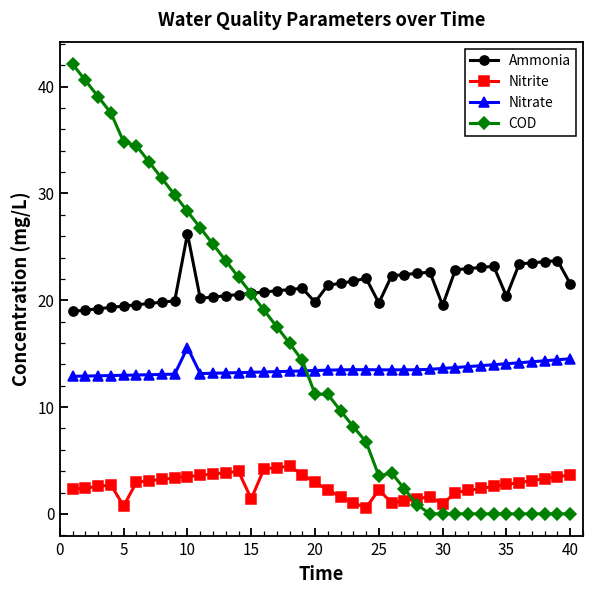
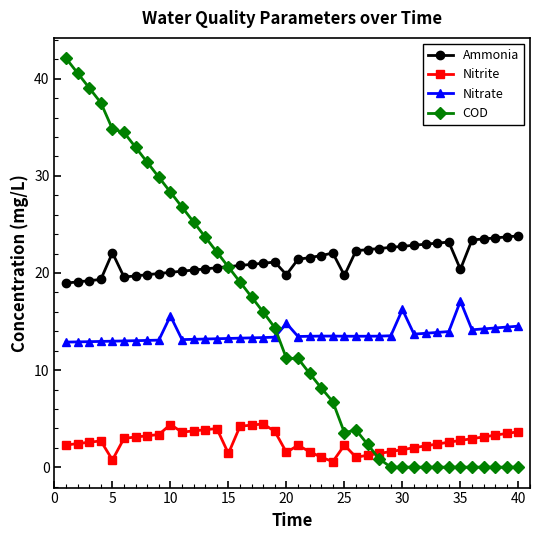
  {
    "Ammonia": {
-     "5": 19,
-     "10": 26,
+     "5": 22,
+     "10": 20,
      "20": 20,
      "25": 20,
-     "30": 20,
+     "30": 23,
      "35": 20,
-     "40": 22
+     "40": 24
    },
    "Nitrite": {
      "5": 1,
-     "10": 3,
+     "10": 4,
      "15": 1,
-     "20": 3,
+     "20": 2,
      "25": 2,
-     "30": 1,
+     "30": 2,
      "35": 3,
      "40": 4
    },
    "Nitrate": {
      "5": 13,
      "10": 16,
      "15": 13,
-     "20": 13,
+     "20": 15,
      "25": 13,
-     "30": 14,
-     "35": 14,
+     "30": 16,
+     "35": 17,
      "40": 15
    },
    "COD": {
      "5": 35,
      "10": 28,
      "20": 11,
      "25": 4,
      "30": 0,
      "35": 0,
      "40": 0
    }
  }
